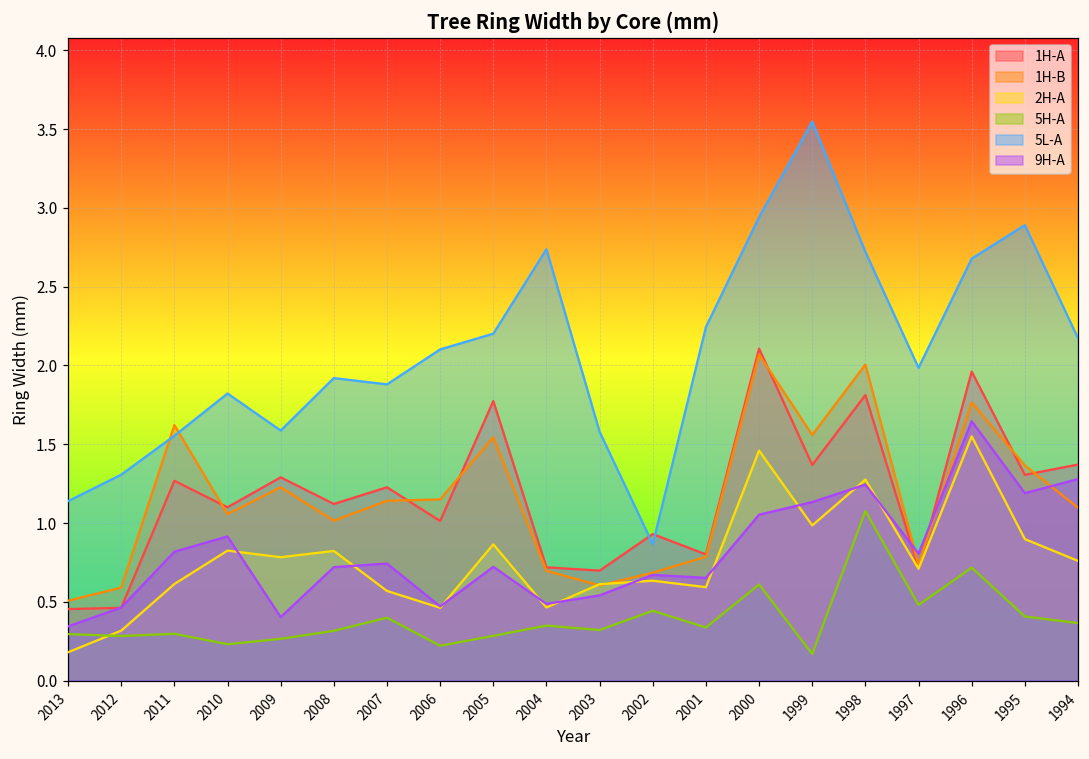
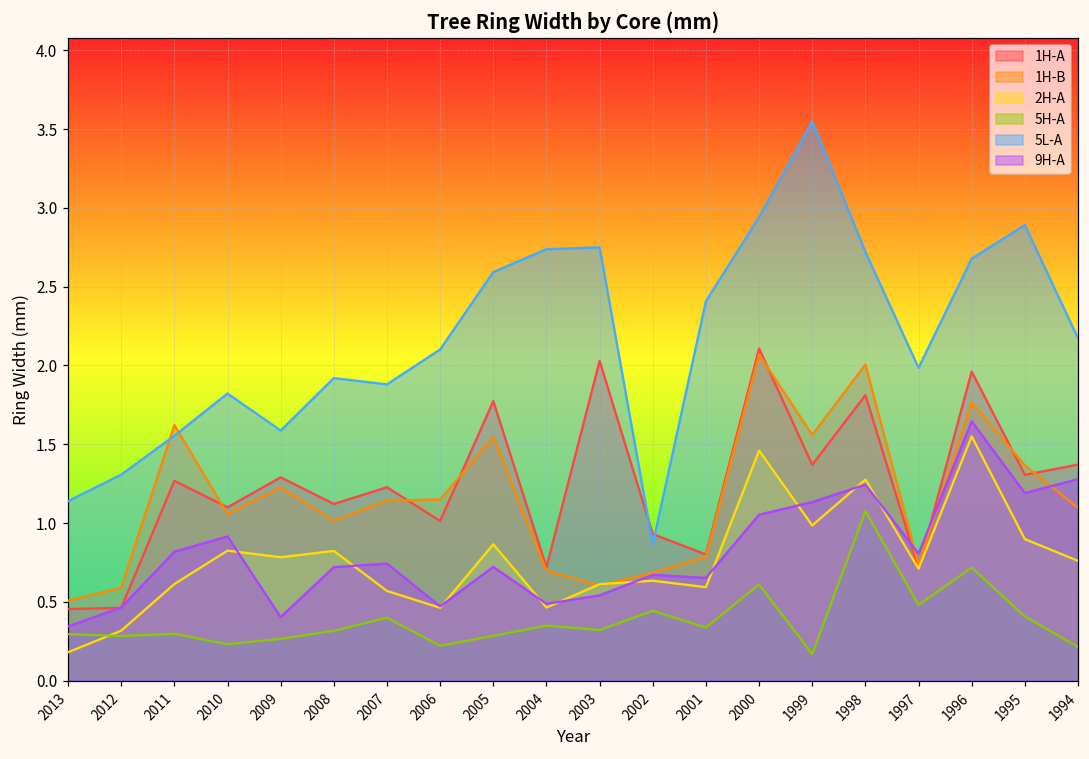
  {
    "1H-A": {
      "2013": 0.45,
      "2011": 1.27,
      "2010": 1.10,
      "2009": 1.29,
      "2008": 1.12,
      "2007": 1.23,
      "2006": 1.01,
      "2005": 1.77,
      "2004": 0.72,
-     "2003": 0.70,
+     "2003": 2.03,
      "2002": 0.93,
      "2000": 2.11,
      "1999": 1.37,
      "1998": 1.81,
      "1996": 1.96,
      "1995": 1.31,
      "1994": 1.37
    },
    "5H-A": {
      "2013": 0.30,
      "2012": 0.28,
      "2011": 0.30,
      "2010": 0.23,
      "2009": 0.27,
      "2008": 0.32,
      "2007": 0.40,
      "2006": 0.22,
      "2005": 0.28,
      "2004": 0.35,
      "2003": 0.32,
      "2002": 0.44,
      "2001": 0.34,
      "2000": 0.61,
      "1999": 0.17,
      "1998": 1.08,
      "1997": 0.48,
      "1996": 0.72,
      "1995": 0.41,
-     "1994": 0.37
+     "1994": 0.21
    },
    "5L-A": {
      "2013": 1.14,
      "2012": 1.31,
      "2011": 1.55,
      "2010": 1.82,
      "2009": 1.59,
      "2008": 1.92,
      "2007": 1.88,
      "2006": 2.10,
-     "2005": 2.20,
+     "2005": 2.59,
      "2004": 2.74,
-     "2003": 1.58,
+     "2003": 2.75,
      "2002": 0.87,
-     "2001": 2.24,
+     "2001": 2.41,
      "2000": 2.94,
      "1999": 3.55,
      "1998": 2.72,
      "1997": 1.99,
      "1996": 2.68,
      "1995": 2.89,
      "1994": 2.17
    },
    "9H-A": {
      "2013": 0.34,
      "2011": 0.82,
      "2010": 0.92,
      "2009": 0.40,
      "2008": 0.72,
      "2007": 0.74,
      "2005": 0.72,
      "2004": 0.49,
      "2003": 0.54,
      "2001": 0.65,
      "2000": 1.05,
      "1999": 1.13,
      "1998": 1.24,
      "1997": 0.81,
      "1996": 1.65,
      "1995": 1.19,
      "1994": 1.28
    }
  }
